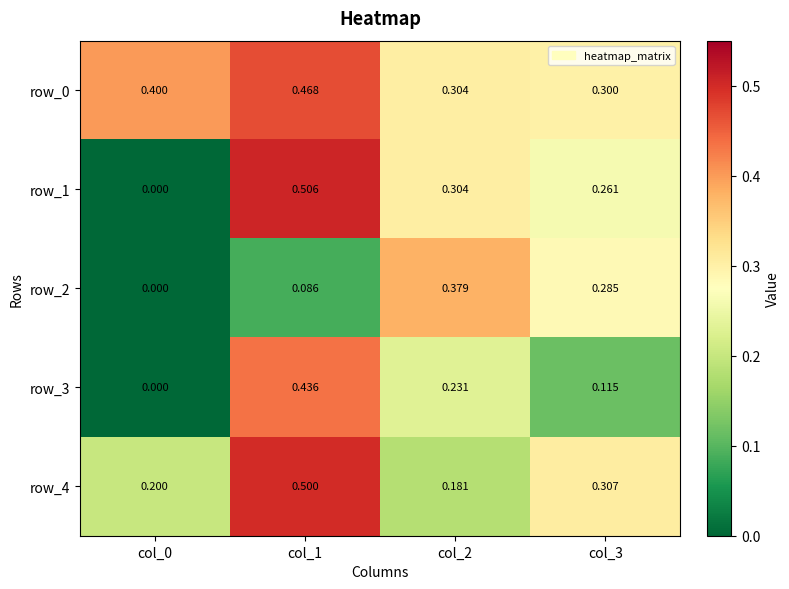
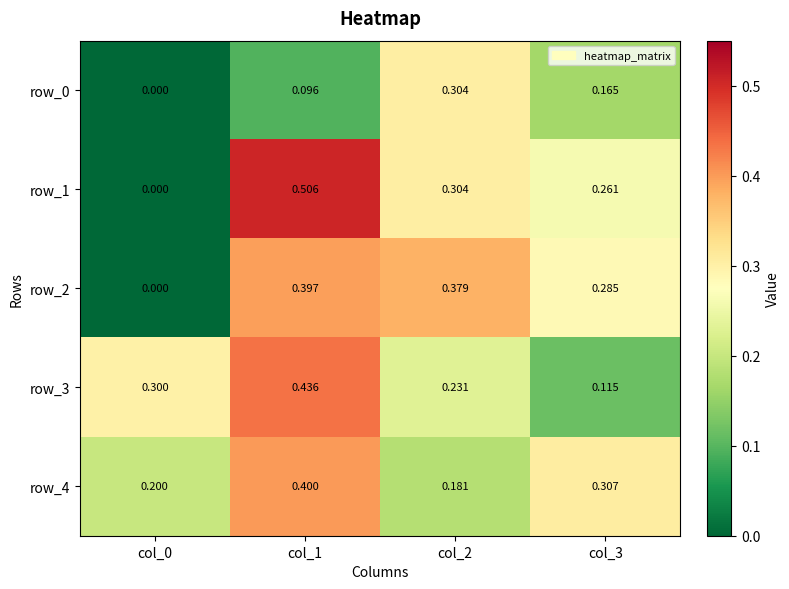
  {
    "row_0": {
-     "col_0": 0.400,
-     "col_1": 0.468,
+     "col_0": 0.000,
+     "col_1": 0.096,
      "col_2": 0.304,
-     "col_3": 0.300
+     "col_3": 0.165
    },
    "row_1": {
      "col_0": 0.000,
      "col_1": 0.506,
      "col_2": 0.304,
      "col_3": 0.261
    },
    "row_2": {
      "col_0": 0.000,
-     "col_1": 0.086,
+     "col_1": 0.397,
      "col_2": 0.379,
      "col_3": 0.285
    },
    "row_3": {
-     "col_0": 0.000,
+     "col_0": 0.300,
      "col_1": 0.436,
      "col_2": 0.231,
      "col_3": 0.115
    },
    "row_4": {
      "col_0": 0.200,
-     "col_1": 0.500,
+     "col_1": 0.400,
      "col_2": 0.181,
      "col_3": 0.307
    }
  }
